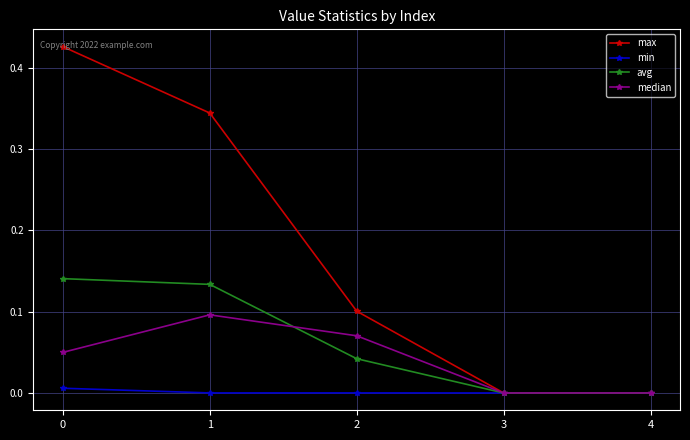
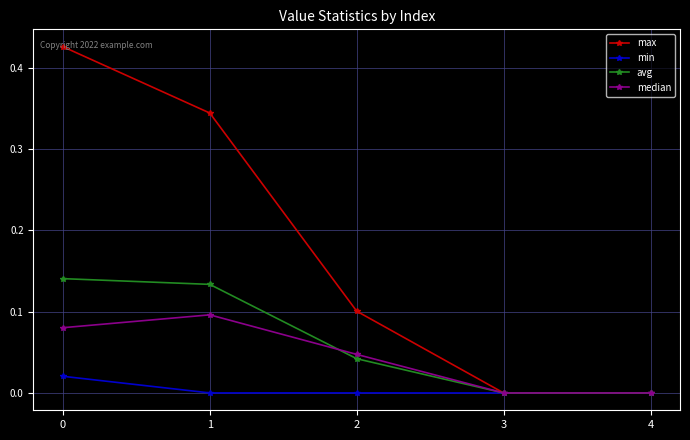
  {
    "max": {
      "1": 0.34,
      "2": 0.10
    },
    "min": {
-     "0": 0.01,
+     "0": 0.02,
      "1": 0.00,
      "2": 0.00
    },
    "avg": {
      "0": 0.14,
      "1": 0.13,
      "2": 0.04
    },
    "median": {
-     "0": 0.05,
+     "0": 0.08,
      "1": 0.10,
-     "2": 0.07
+     "2": 0.05
    }
  }
